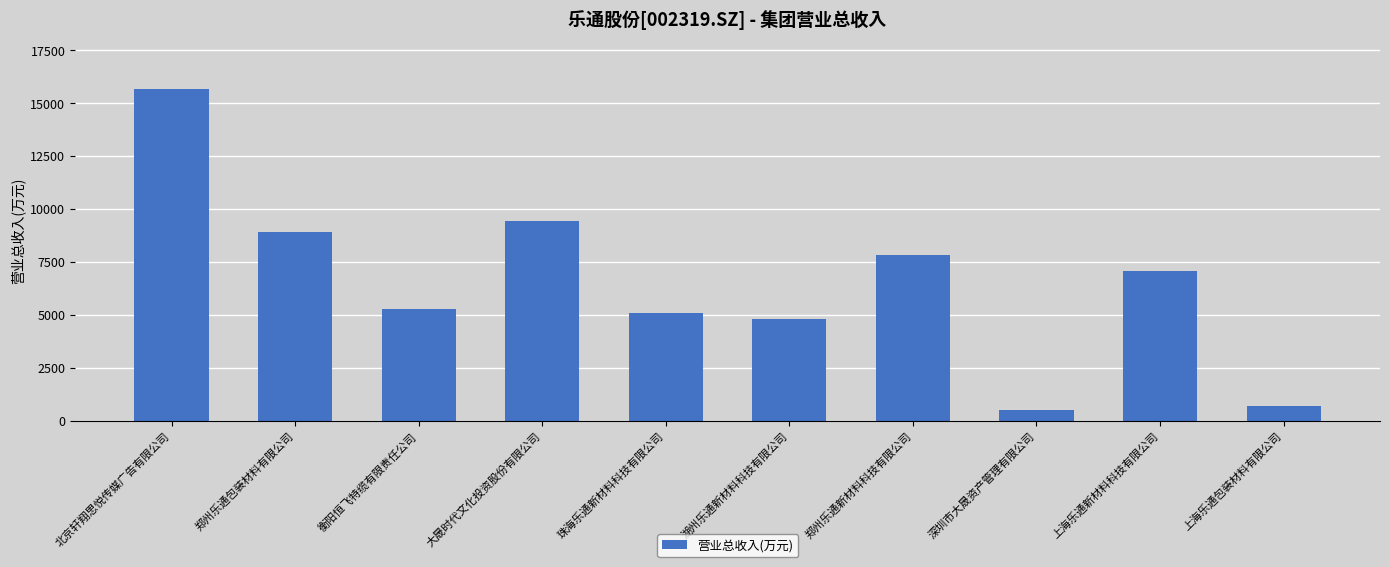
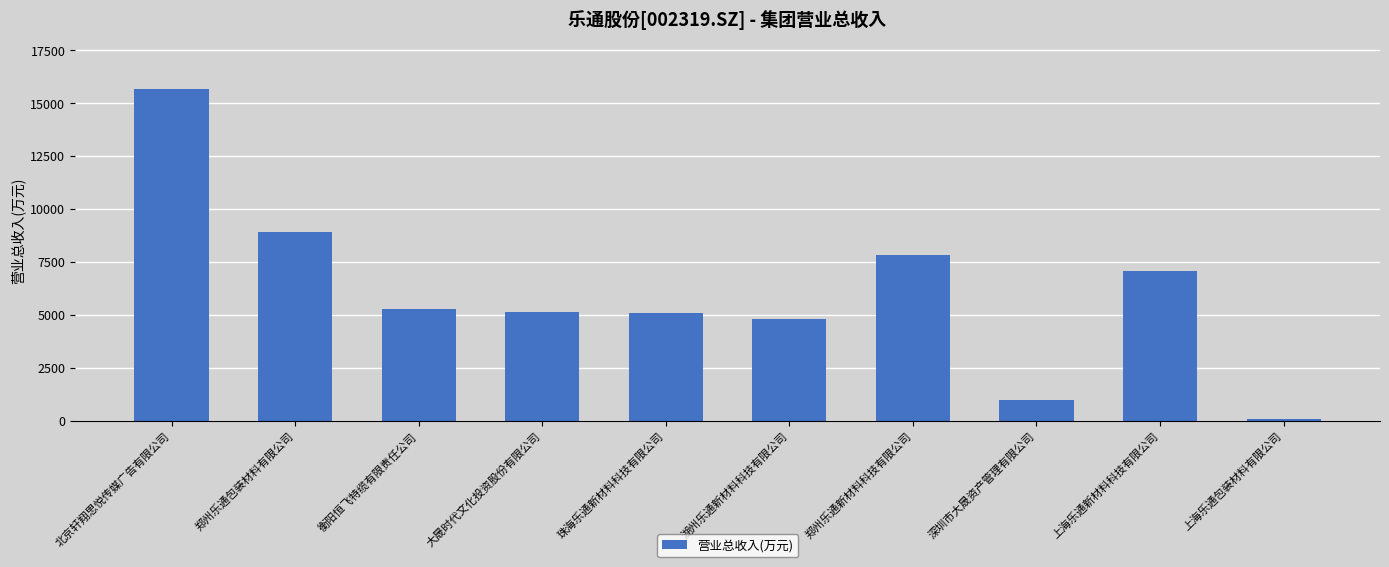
  {
    "北京轩翔思悦传媒广告有限公司": 15700,
    "郑州乐通包装材料有限公司": 8900,
    "衡阳恒飞特缆有限责任公司": 5300,
-   "大晟时代文化投资股份有限公司": 9400,
+   "大晟时代文化投资股份有限公司": 5100,
    "珠海乐通新材料科技有限公司": 5100,
    "湖州乐通新材料科技有限公司": 4800,
    "郑州乐通新材料科技有限公司": 7800,
-   "深圳市大晟资产管理有限公司": 500,
+   "深圳市大晟资产管理有限公司": 1000,
    "上海乐通新材料科技有限公司": 7100,
-   "上海乐通包装材料有限公司": 700
+   "上海乐通包装材料有限公司": 100
  }
